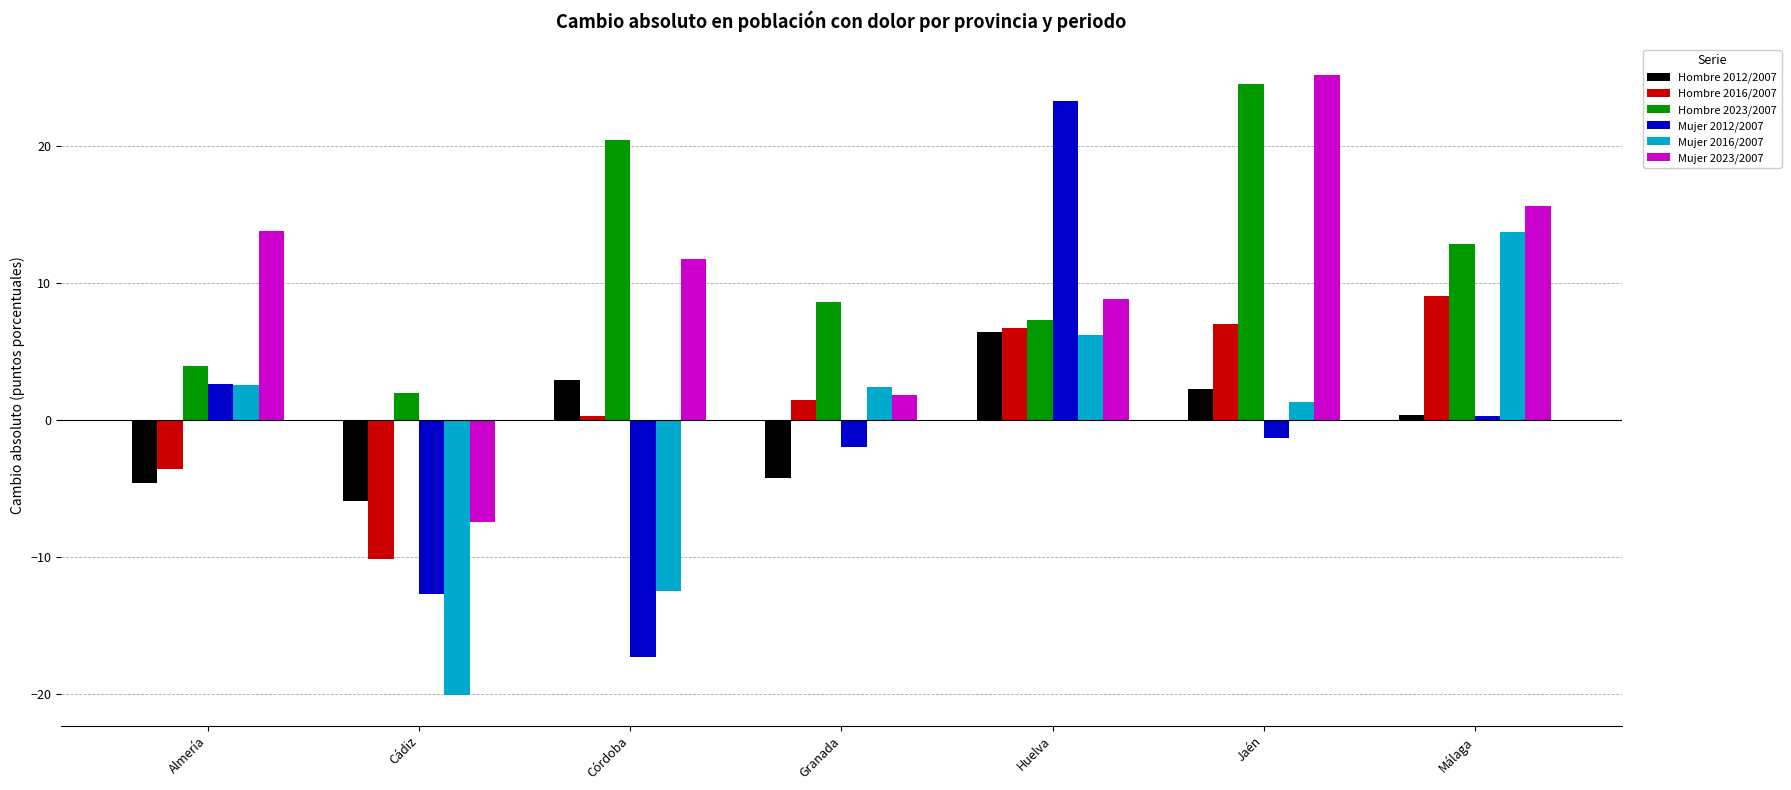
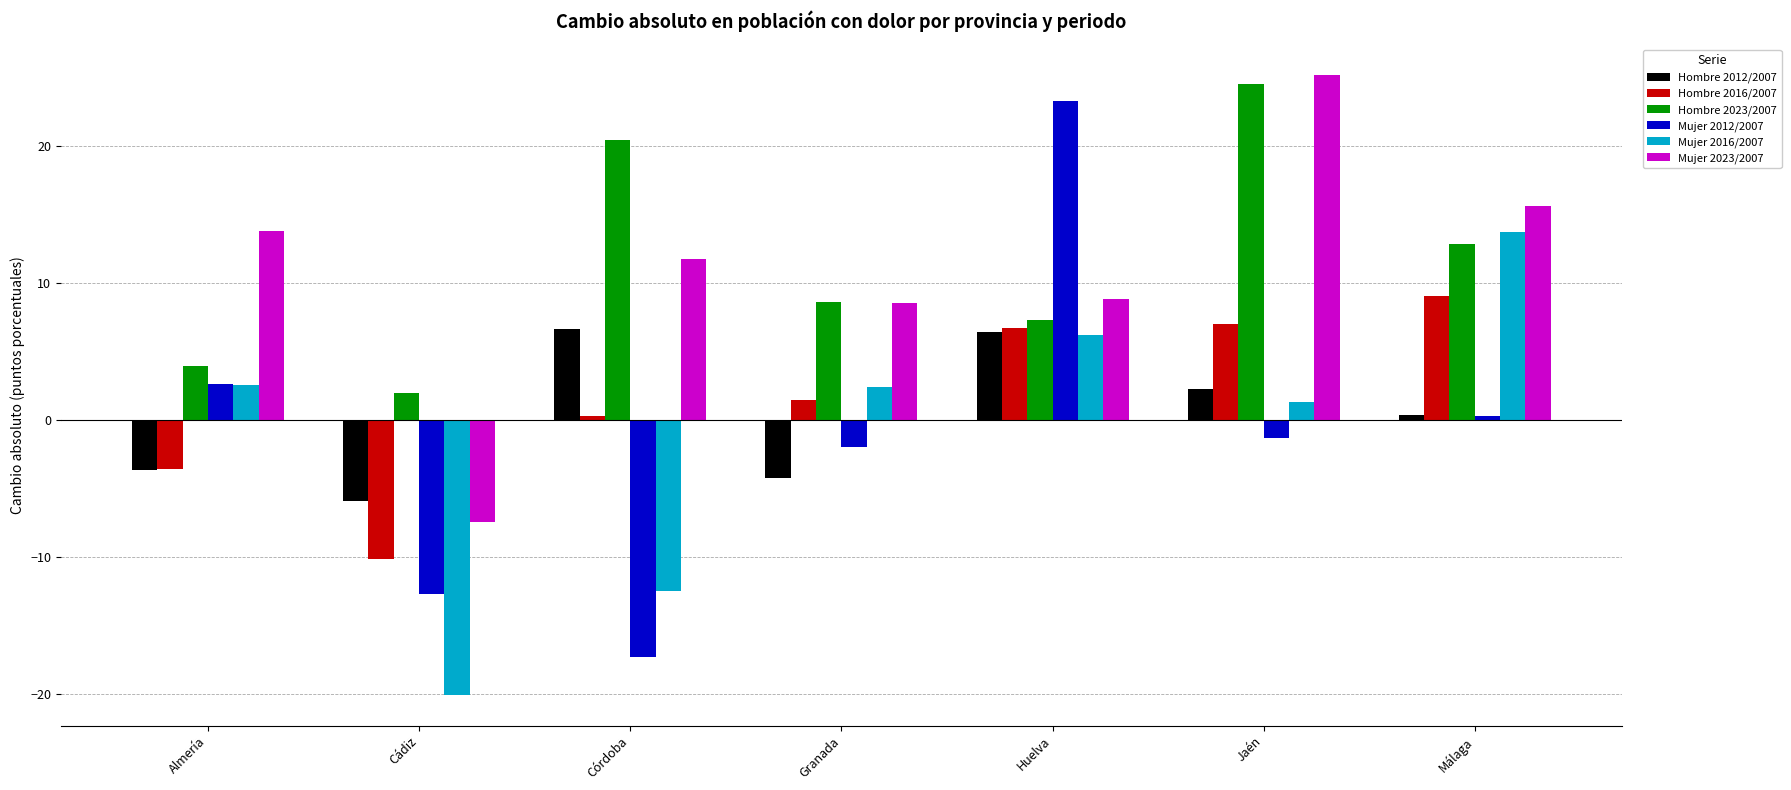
  {
    "Hombre 2012/2007": {
-     "Almería": -4.6,
+     "Almería": -3.6,
      "Cádiz": -5.9,
-     "Córdoba": 3.0,
+     "Córdoba": 6.6,
      "Granada": -4.2,
      "Huelva": 6.4,
      "Jaén": 2.3,
      "Málaga": 0.4
    },
    "Hombre 2016/2007": {
      "Almería": -3.6,
      "Cádiz": -10.1,
      "Córdoba": 0.3,
      "Granada": 1.4,
      "Huelva": 6.7,
      "Jaén": 7.0,
      "Málaga": 9.1
    },
    "Hombre 2023/2007": {
      "Almería": 4.0,
      "Cádiz": 2.0,
      "Córdoba": 20.5,
      "Granada": 8.7,
      "Huelva": 7.3,
      "Jaén": 24.5,
      "Málaga": 12.9
    },
    "Mujer 2012/2007": {
      "Almería": 2.6,
      "Cádiz": -12.7,
      "Córdoba": -17.3,
      "Granada": -2.0,
      "Huelva": 23.3,
      "Jaén": -1.3,
      "Málaga": 0.3
    },
    "Mujer 2016/2007": {
      "Almería": 2.6,
      "Cádiz": -20.1,
      "Córdoba": -12.5,
      "Granada": 2.4,
      "Huelva": 6.3,
      "Jaén": 1.3,
      "Málaga": 13.8
    },
    "Mujer 2023/2007": {
      "Almería": 13.8,
      "Cádiz": -7.5,
      "Córdoba": 11.8,
-     "Granada": 1.8,
+     "Granada": 8.6,
      "Huelva": 8.8,
      "Jaén": 25.2,
      "Málaga": 15.6
    }
  }
